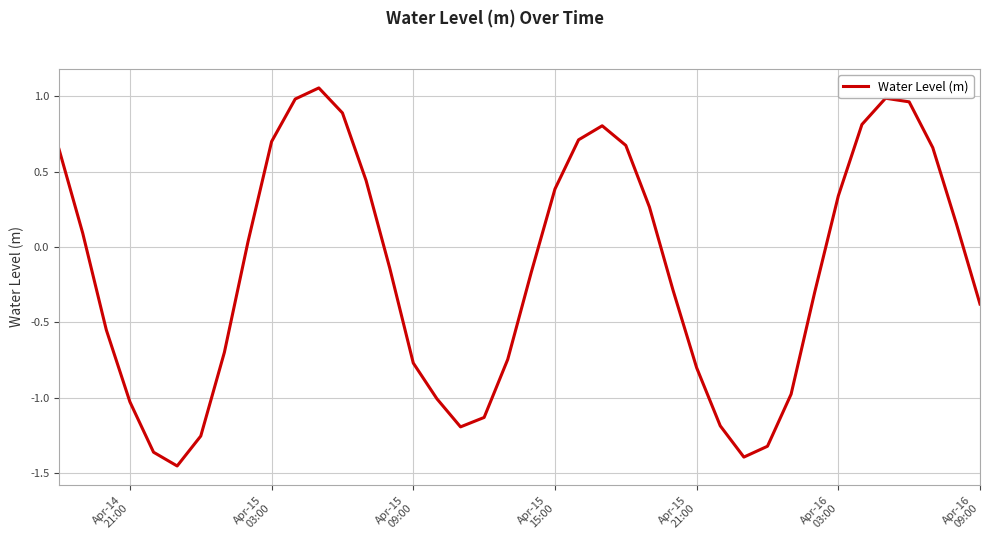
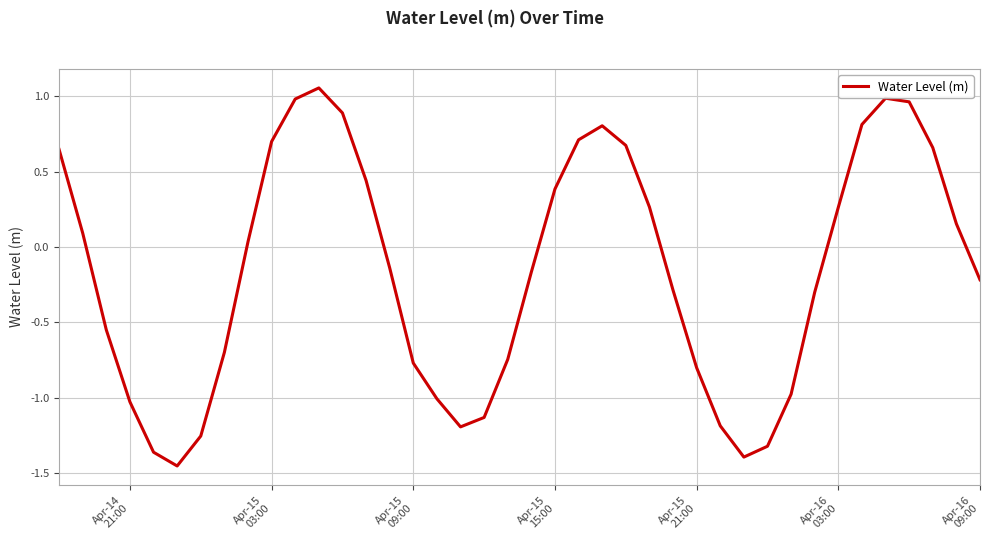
  {
    "Apr-14 21:00": -1.03,
    "Apr-15 03:00": 0.70,
    "Apr-15 09:00": -0.77,
    "Apr-15 15:00": 0.38,
    "Apr-15 21:00": -0.80,
-   "Apr-16 03:00": 0.34,
-   "Apr-16 09:00": -0.38
+   "Apr-16 03:00": 0.26,
+   "Apr-16 09:00": -0.22
  }
